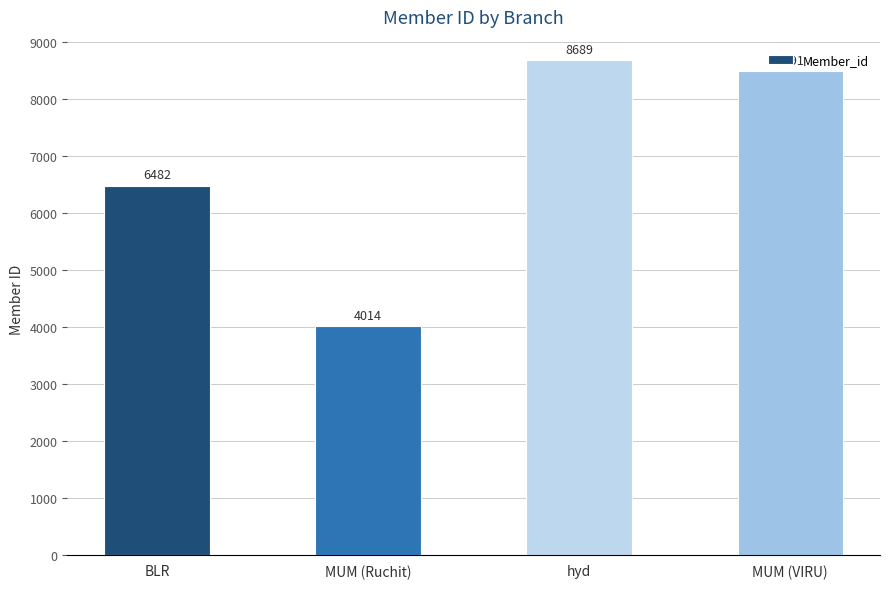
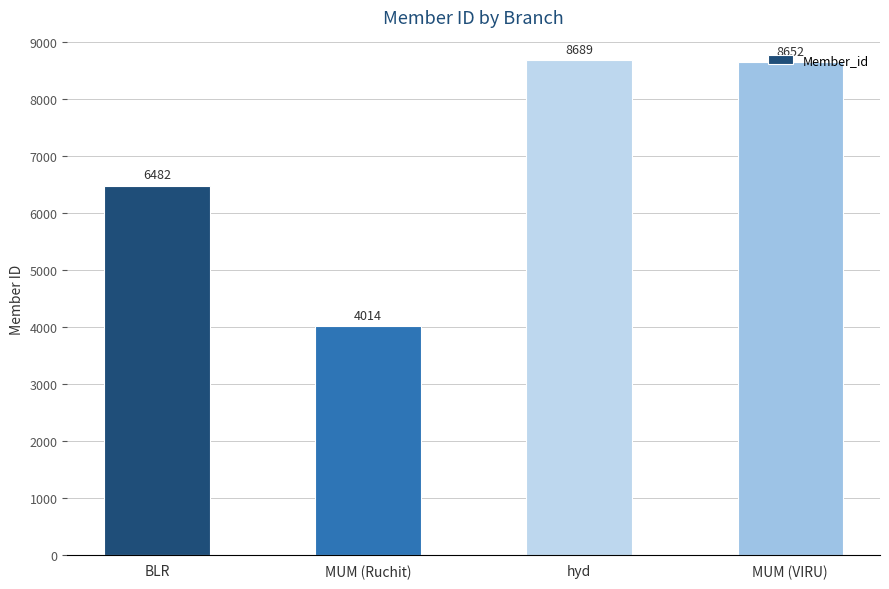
  {
    "BLR": 6482,
    "MUM (Ruchit)": 4014,
    "hyd": 8689,
-   "MUM (VIRU)": 8491
+   "MUM (VIRU)": 8652
  }
